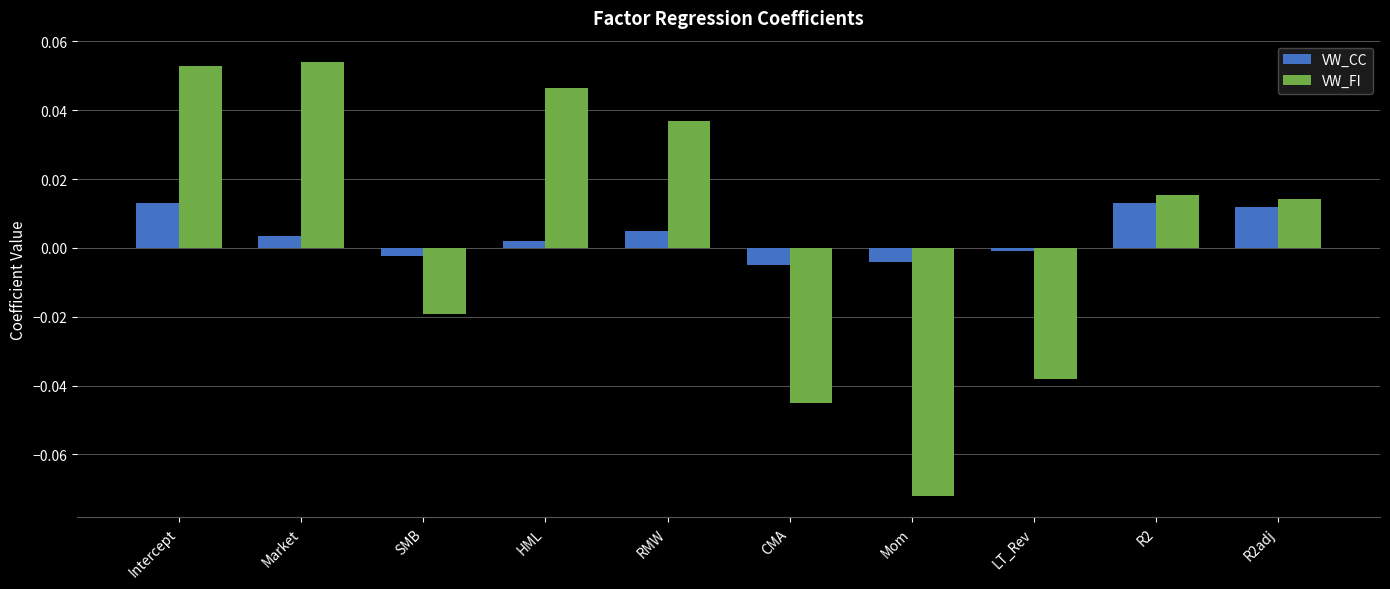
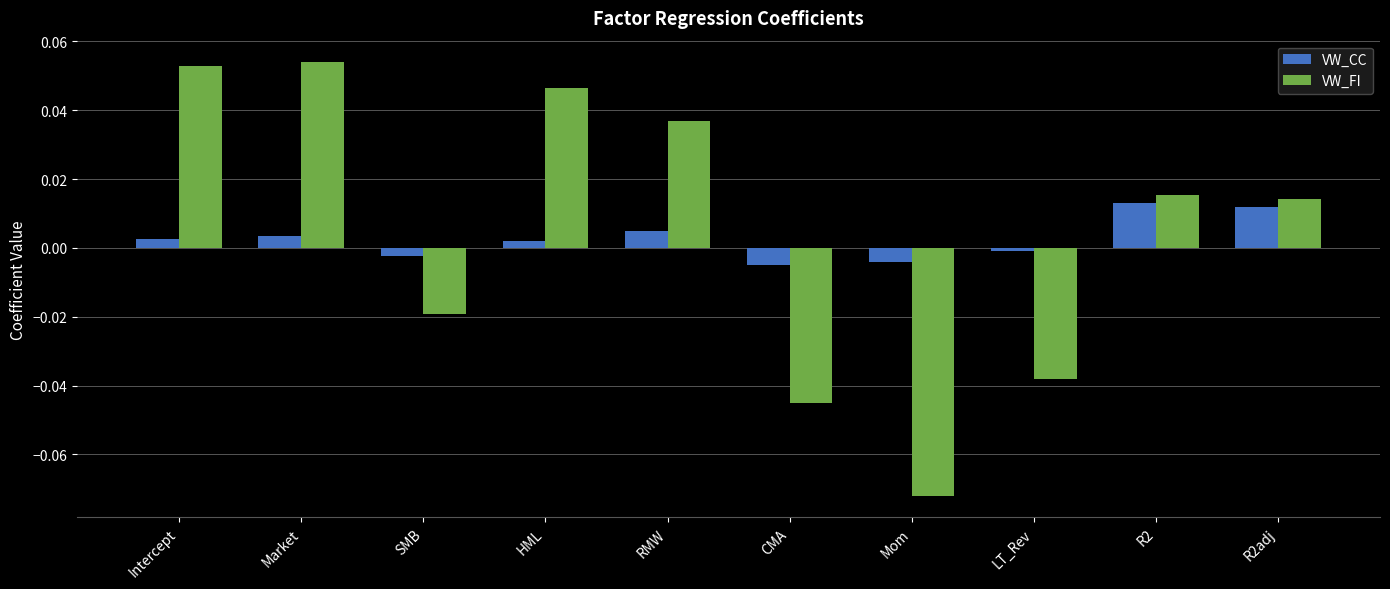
  {
    "VW_CC": {
-     "Intercept": 0.013,
+     "Intercept": 0.003,
      "Market": 0.003,
      "SMB": -0.002,
      "HML": 0.002,
      "RMW": 0.005,
      "CMA": -0.005,
      "Mom": -0.004,
      "LT_Rev": -0.001,
      "R2": 0.013,
      "R2adj": 0.012
    },
    "VW_FI": {
      "Intercept": 0.053,
      "Market": 0.054,
      "SMB": -0.019,
      "HML": 0.046,
      "RMW": 0.037,
      "CMA": -0.045,
      "Mom": -0.072,
      "LT_Rev": -0.038,
      "R2": 0.015,
      "R2adj": 0.014
    }
  }
